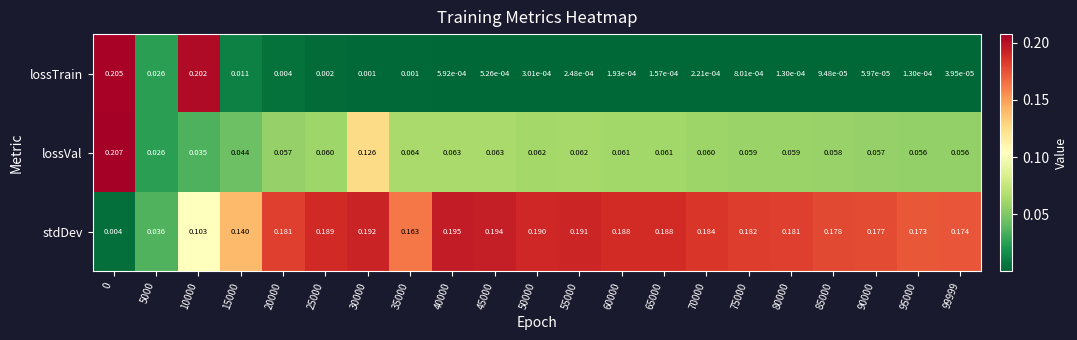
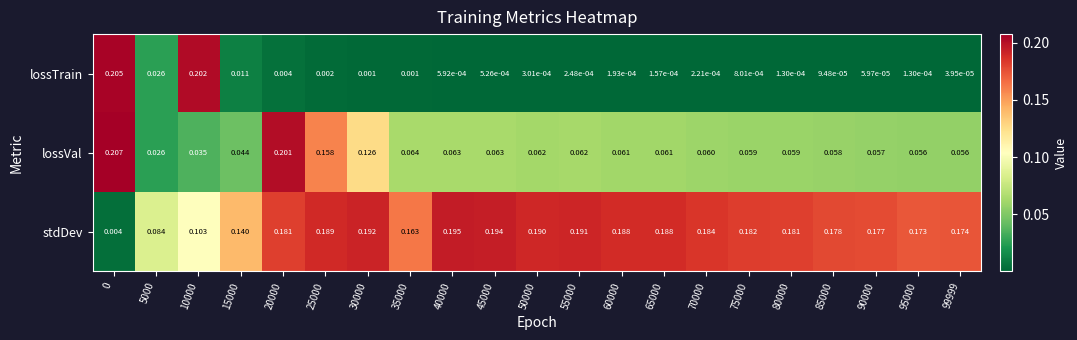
  {
    "lossTrain": {
      "0": "0.205",
      "5000": "0.026",
      "10000": "0.202",
      "15000": "0.011",
      "20000": "0.004",
      "25000": "0.002",
      "30000": "0.001",
      "35000": "0.001",
      "40000": "5.92e-04",
      "45000": "5.26e-04",
      "50000": "3.01e-04",
      "55000": "2.48e-04",
      "60000": "1.93e-04",
      "65000": "1.57e-04",
      "70000": "2.21e-04",
      "75000": "8.01e-04",
      "80000": "1.30e-04",
      "85000": "9.48e-05",
      "90000": "5.97e-05",
      "95000": "1.30e-04",
      "99999": "3.95e-05"
    },
    "lossVal": {
      "0": "0.207",
      "5000": "0.026",
      "10000": "0.035",
      "15000": "0.044",
-     "20000": "0.057",
-     "25000": "0.060",
+     "20000": "0.201",
+     "25000": "0.158",
      "30000": "0.126",
      "35000": "0.064",
      "40000": "0.063",
      "45000": "0.063",
      "50000": "0.062",
      "55000": "0.062",
      "60000": "0.061",
      "65000": "0.061",
      "70000": "0.060",
      "75000": "0.059",
      "80000": "0.059",
      "85000": "0.058",
      "90000": "0.057",
      "95000": "0.056",
      "99999": "0.056"
    },
    "stdDev": {
      "0": "0.004",
-     "5000": "0.036",
+     "5000": "0.084",
      "10000": "0.103",
      "15000": "0.140",
      "20000": "0.181",
      "25000": "0.189",
      "30000": "0.192",
      "35000": "0.163",
      "40000": "0.195",
      "45000": "0.194",
      "50000": "0.190",
      "55000": "0.191",
      "60000": "0.188",
      "65000": "0.188",
      "70000": "0.184",
      "75000": "0.182",
      "80000": "0.181",
      "85000": "0.178",
      "90000": "0.177",
      "95000": "0.173",
      "99999": "0.174"
    }
  }
